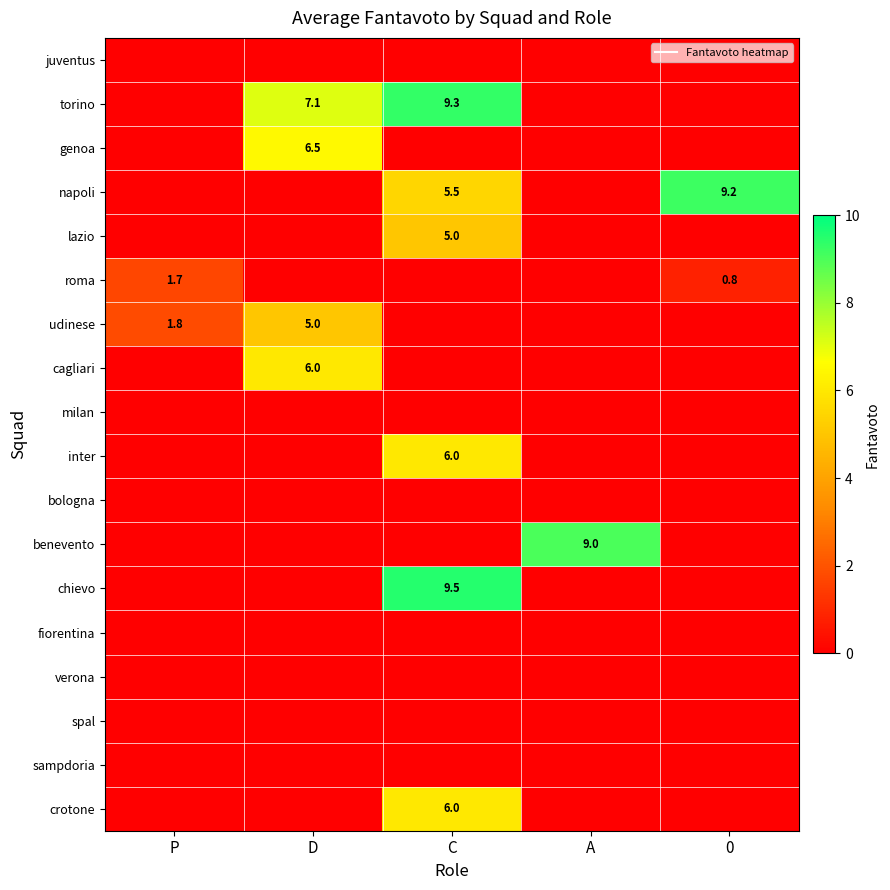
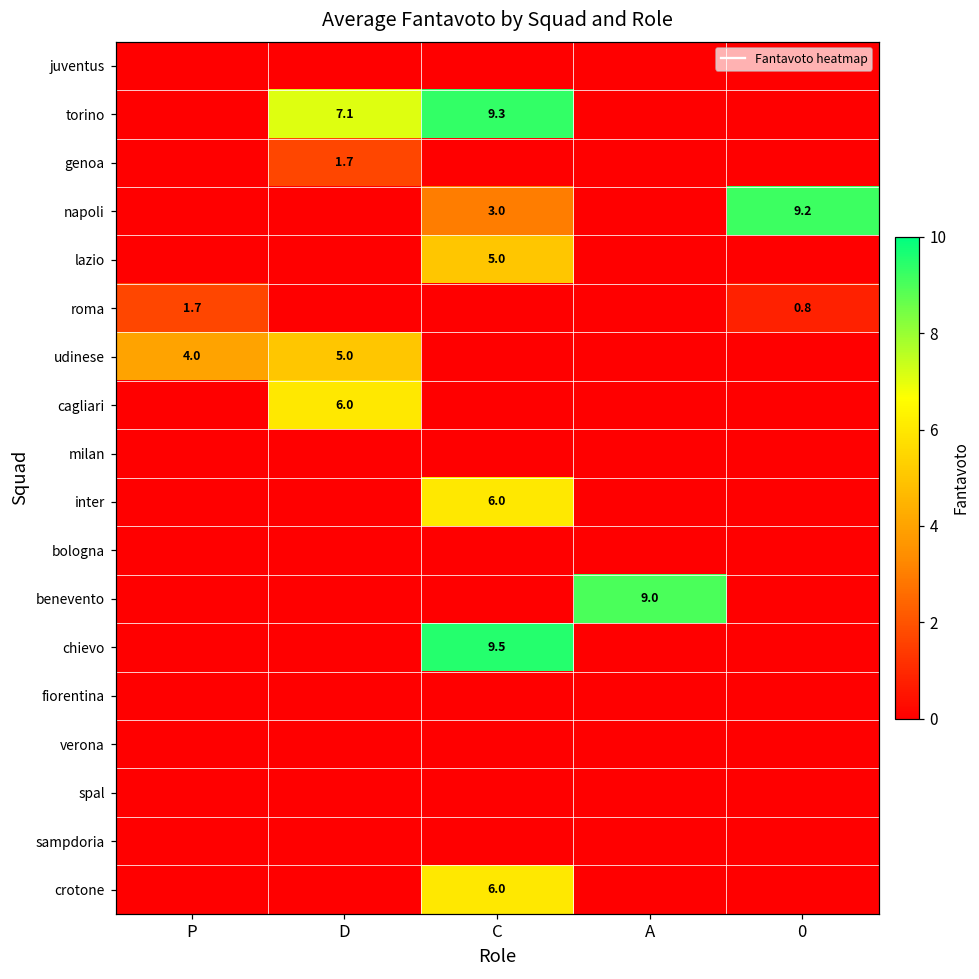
  {
    "torino": {
      "D": 7.1,
      "C": 9.3
    },
    "genoa": {
-     "D": 6.5
+     "D": 1.7
    },
    "napoli": {
-     "C": 5.5,
+     "C": 3.0,
      "0": 9.2
    },
    "lazio": {
      "C": 5.0
    },
    "roma": {
      "P": 1.7,
      "0": 0.8
    },
    "udinese": {
-     "P": 1.8,
+     "P": 4.0,
      "D": 5.0
    },
    "cagliari": {
      "D": 6.0
    },
    "inter": {
      "C": 6.0
    },
    "benevento": {
      "A": 9.0
    },
    "chievo": {
      "C": 9.5
    },
    "crotone": {
      "C": 6.0
    }
  }
